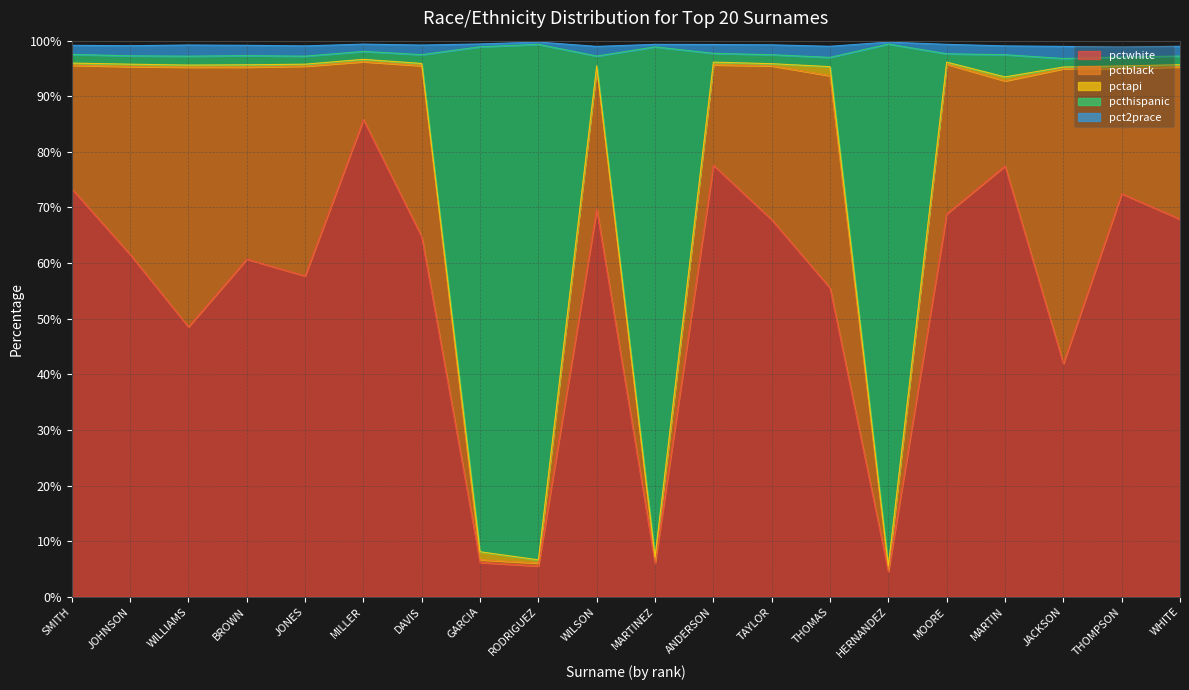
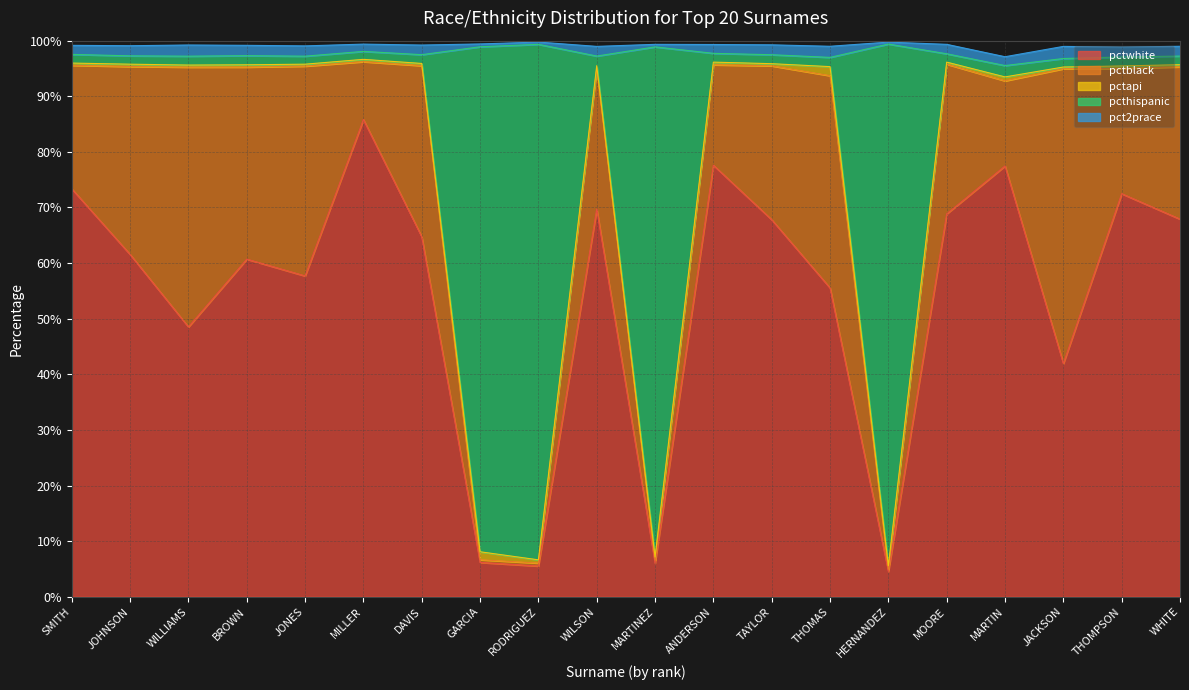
  {
    "pctapi": {
      "GARCIA": "1%",
      "RODRIGUEZ": "1%",
      "MARTINEZ": "1%",
      "ANDERSON": "0%",
      "THOMAS": "2%",
      "HERNANDEZ": "1%",
      "MARTIN": "1%"
    },
    "pcthispanic": {
      "SMITH": "2%",
      "JOHNSON": "2%",
      "WILLIAMS": "2%",
      "BROWN": "2%",
      "JONES": "1%",
      "MILLER": "1%",
      "DAVIS": "2%",
      "GARCIA": "91%",
      "WILSON": "2%",
      "MARTINEZ": "92%",
      "ANDERSON": "2%",
      "TAYLOR": "2%",
      "THOMAS": "2%",
      "MOORE": "2%",
-     "MARTIN": "4%",
+     "MARTIN": "2%",
      "JACKSON": "2%",
      "WHITE": "2%"
    },
    "pct2prace": {
      "SMITH": "2%",
      "JOHNSON": "2%",
      "WILLIAMS": "2%",
      "BROWN": "2%",
      "JONES": "2%",
      "MILLER": "1%",
      "DAVIS": "2%",
      "GARCIA": "1%",
      "WILSON": "2%",
      "MARTINEZ": "0%",
      "ANDERSON": "2%",
      "TAYLOR": "2%",
      "THOMAS": "2%",
      "MOORE": "2%",
      "MARTIN": "2%",
      "JACKSON": "2%",
      "WHITE": "2%"
    }
  }
